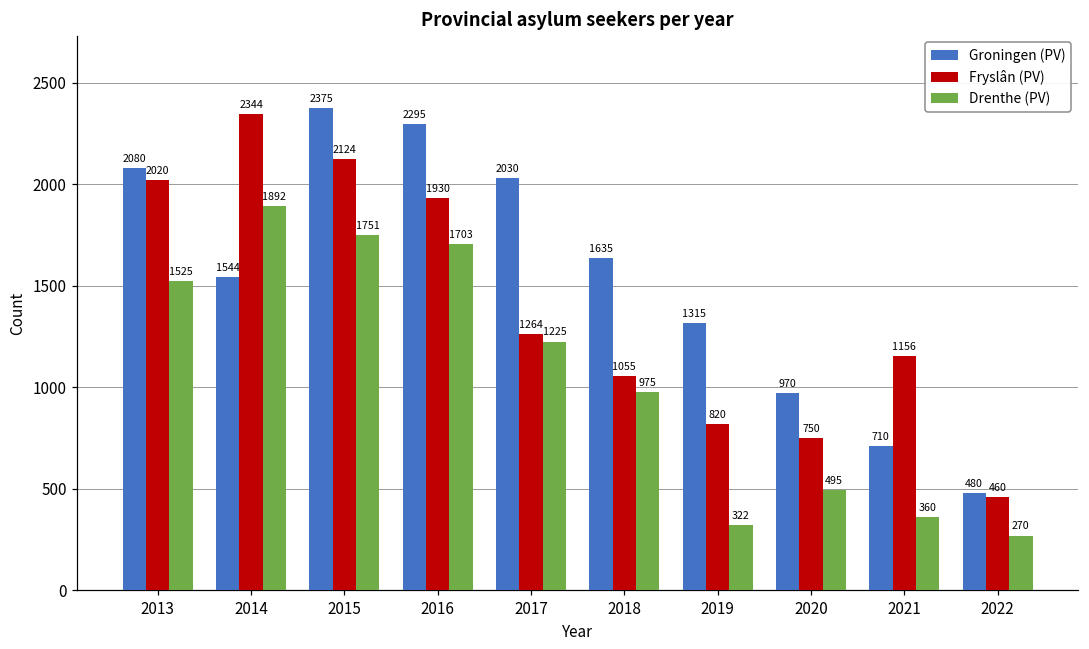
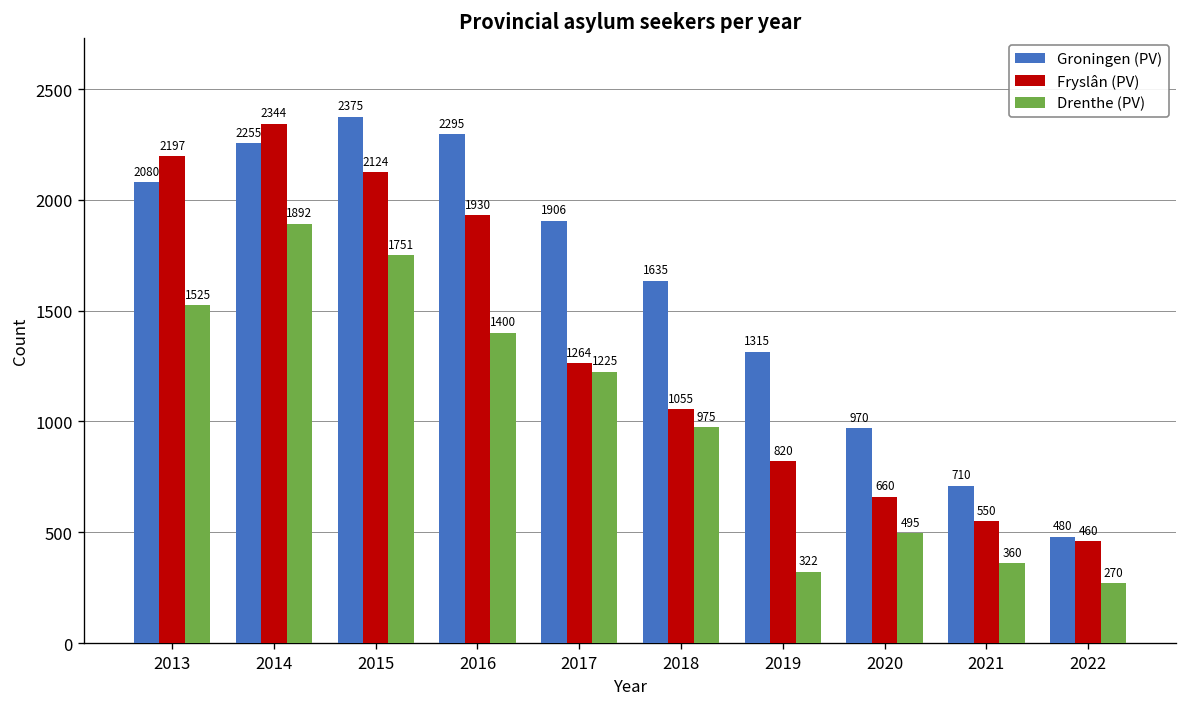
  {
    "Groningen (PV)": {
      "2013": 2080,
-     "2014": 1544,
+     "2014": 2255,
      "2015": 2375,
      "2016": 2295,
-     "2017": 2030,
+     "2017": 1906,
      "2018": 1635,
      "2019": 1315,
      "2020": 970,
      "2021": 710,
      "2022": 480
    },
    "Fryslân (PV)": {
-     "2013": 2020,
+     "2013": 2197,
      "2014": 2344,
      "2015": 2124,
      "2016": 1930,
      "2017": 1264,
      "2018": 1055,
      "2019": 820,
-     "2020": 750,
-     "2021": 1156,
+     "2020": 660,
+     "2021": 550,
      "2022": 460
    },
    "Drenthe (PV)": {
      "2013": 1525,
      "2014": 1892,
      "2015": 1751,
-     "2016": 1703,
+     "2016": 1400,
      "2017": 1225,
      "2018": 975,
      "2019": 322,
      "2020": 495,
      "2021": 360,
      "2022": 270
    }
  }
